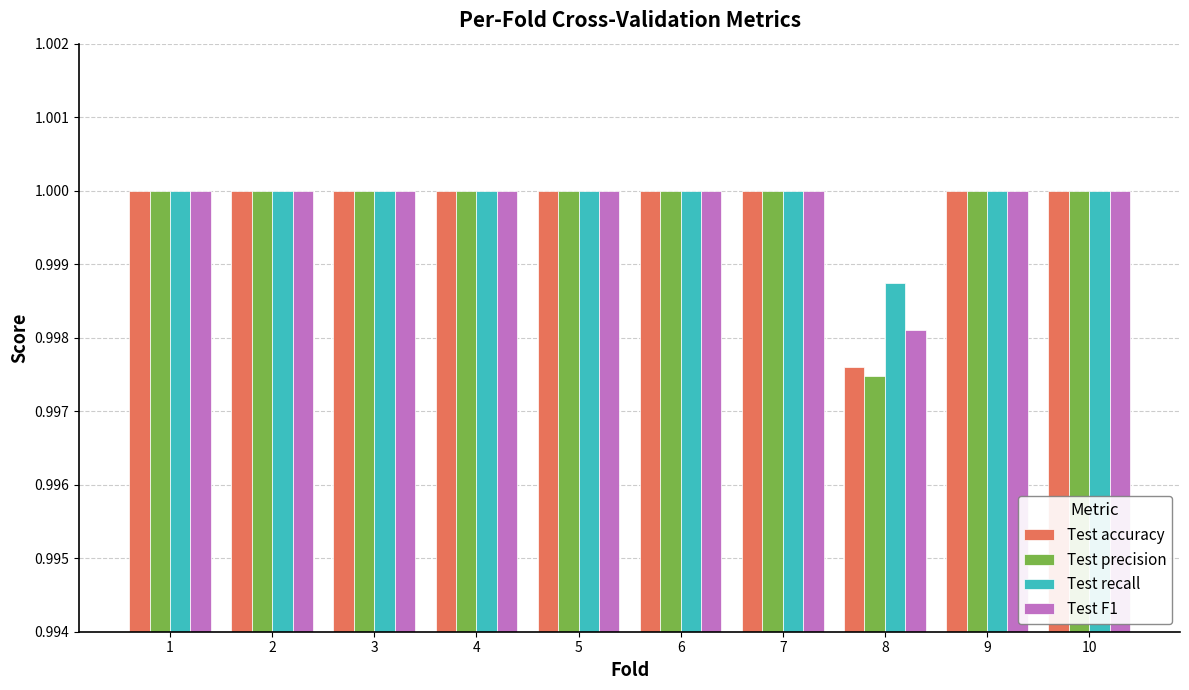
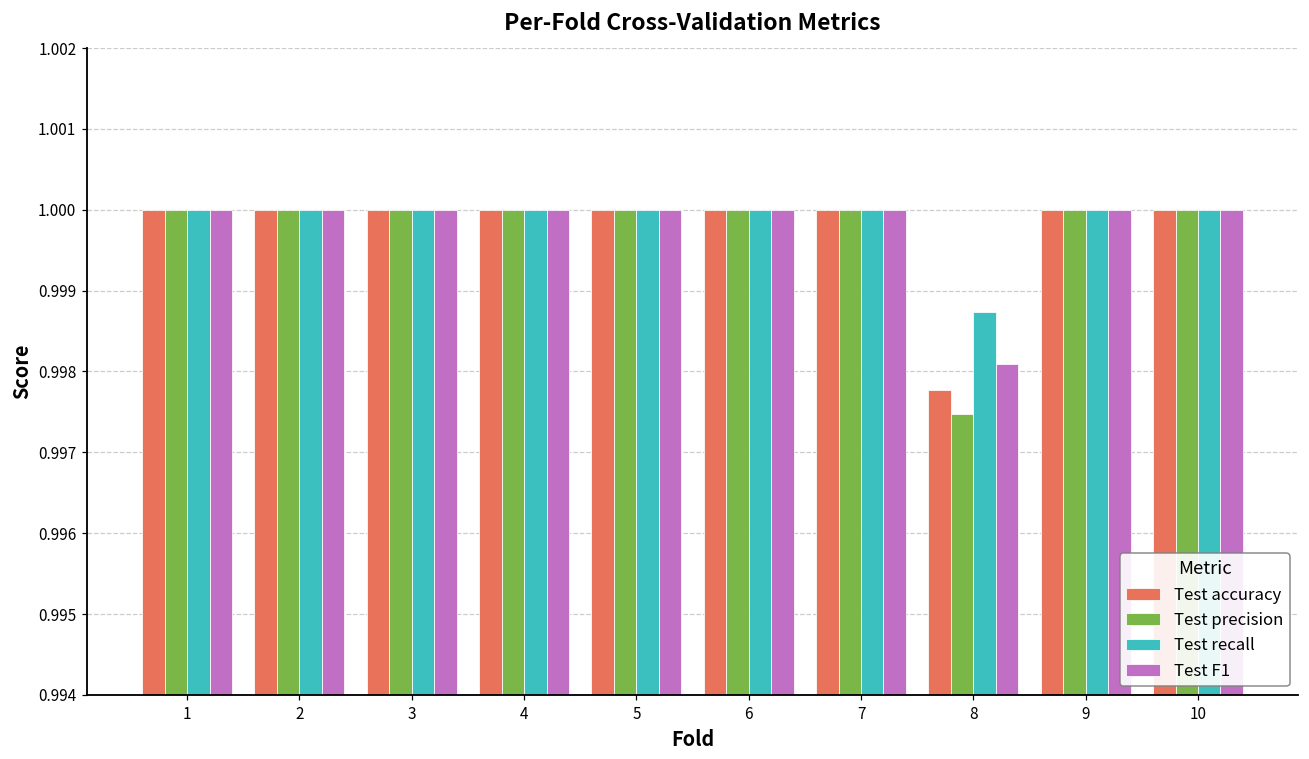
  {
    "Test accuracy": {
      "1": 1.0000,
      "2": 1.0000,
      "3": 1.0000,
      "4": 1.0000,
      "5": 1.0000,
      "6": 1.0000,
      "7": 1.0000,
-     "8": 0.9976,
+     "8": 0.9978,
      "9": 1.0000,
      "10": 1.0000
    },
    "Test precision": {
      "1": 1.0000,
      "2": 1.0000,
      "3": 1.0000,
      "4": 1.0000,
      "5": 1.0000,
      "6": 1.0000,
      "7": 1.0000,
      "8": 0.9975,
      "9": 1.0000,
      "10": 1.0000
    },
    "Test recall": {
      "1": 1.0000,
      "2": 1.0000,
      "3": 1.0000,
      "4": 1.0000,
      "5": 1.0000,
      "6": 1.0000,
      "7": 1.0000,
      "8": 0.9987,
      "9": 1.0000,
      "10": 1.0000
    },
    "Test F1": {
      "1": 1.0000,
      "2": 1.0000,
      "3": 1.0000,
      "4": 1.0000,
      "5": 1.0000,
      "6": 1.0000,
      "7": 1.0000,
      "8": 0.9981,
      "9": 1.0000,
      "10": 1.0000
    }
  }
